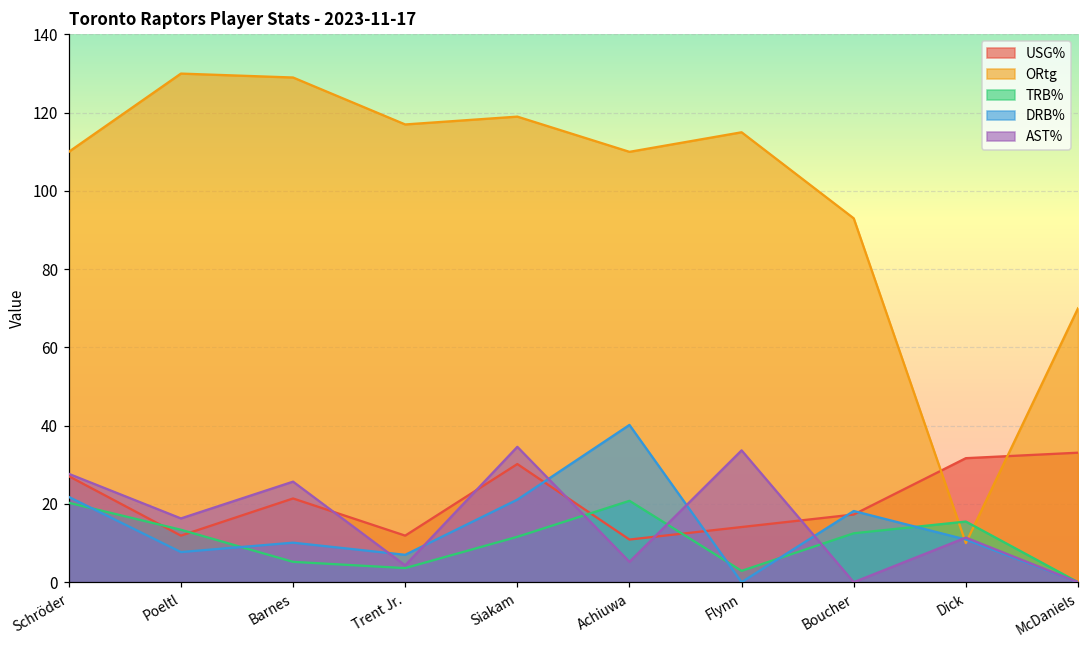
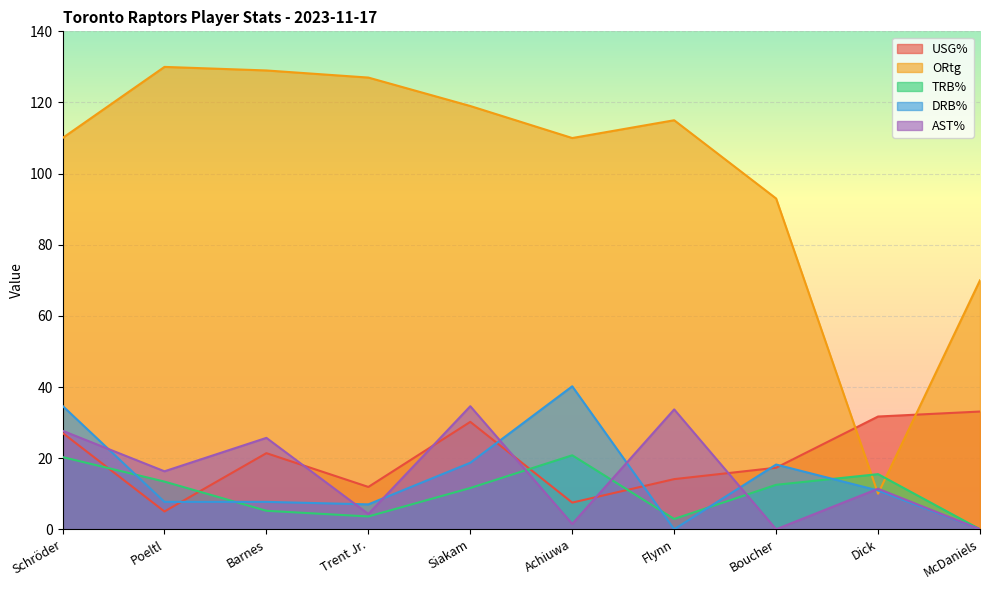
  {
    "USG%": {
-     "Poeltl": 12,
+     "Poeltl": 5,
      "Barnes": 21,
      "Trent Jr.": 12,
      "Siakam": 30,
-     "Achiuwa": 11,
+     "Achiuwa": 8,
      "Flynn": 14,
      "Boucher": 17,
      "Dick": 32,
      "McDaniels": 33
    },
    "ORtg": {
      "Schröder": 110,
      "Poeltl": 130,
      "Barnes": 129,
-     "Trent Jr.": 117,
+     "Trent Jr.": 127,
      "Siakam": 119,
      "Achiuwa": 110,
      "Flynn": 115,
      "Boucher": 93,
      "Dick": 10,
      "McDaniels": 70
    },
    "TRB%": {
      "Schröder": 20,
      "Poeltl": 13,
      "Barnes": 5,
      "Siakam": 12,
      "Achiuwa": 21,
      "Flynn": 3,
      "Boucher": 13,
      "Dick": 16
    },
    "DRB%": {
-     "Schröder": 22,
+     "Schröder": 35,
      "Poeltl": 8,
-     "Barnes": 10,
+     "Barnes": 8,
      "Trent Jr.": 7,
-     "Siakam": 21,
+     "Siakam": 19,
      "Achiuwa": 40,
      "Flynn": 0,
      "Boucher": 18
    },
    "AST%": {
      "Poeltl": 16,
      "Barnes": 26,
      "Siakam": 35,
-     "Achiuwa": 5,
+     "Achiuwa": 2,
      "Flynn": 34,
      "Boucher": 0
    }
  }
